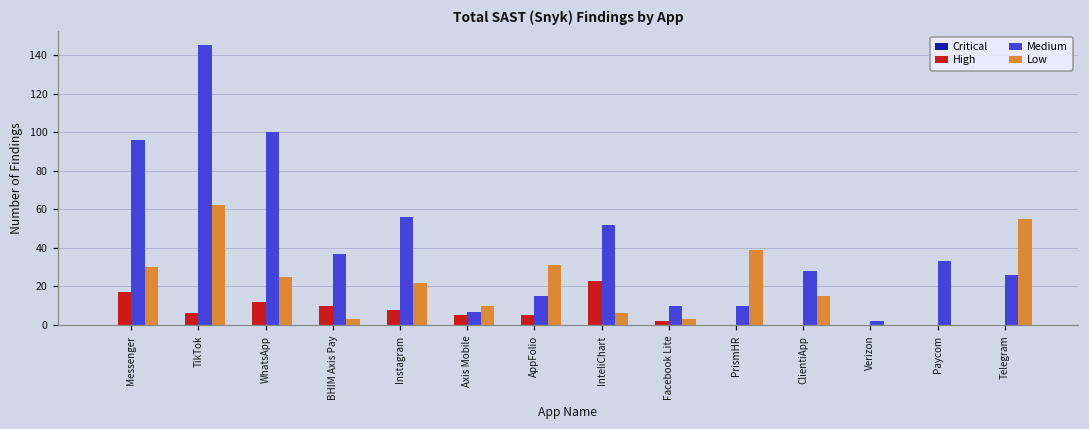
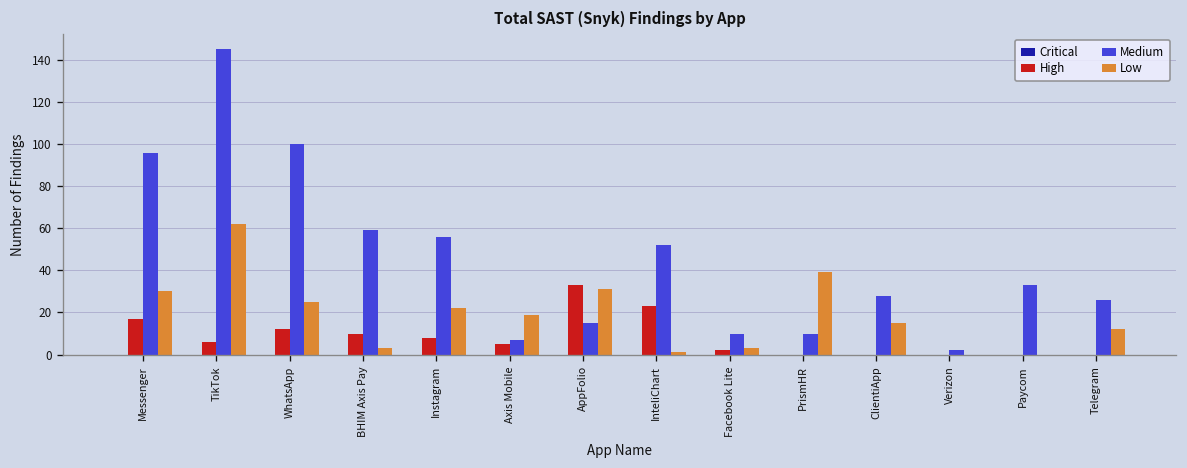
  {
    "Critical": {
      "Messenger": 0,
      "TikTok": 0,
      "WhatsApp": 0,
      "BHIM Axis Pay": 0,
      "Instagram": 0,
      "Axis Mobile": 0,
      "AppFolio": 0,
      "InteliChart": 0,
      "Facebook Lite": 0,
      "PrismHR": 0,
      "ClientiApp": 0,
      "Verizon": 0,
      "Paycom": 0,
      "Telegram": 0
    },
    "High": {
      "Messenger": 17,
      "TikTok": 6,
      "WhatsApp": 12,
      "BHIM Axis Pay": 10,
      "Instagram": 8,
      "Axis Mobile": 5,
-     "AppFolio": 5,
+     "AppFolio": 33,
      "InteliChart": 23,
      "Facebook Lite": 2,
      "PrismHR": 0,
      "ClientiApp": 0,
      "Verizon": 0,
      "Paycom": 0,
      "Telegram": 0
    },
    "Medium": {
      "Messenger": 96,
      "TikTok": 145,
      "WhatsApp": 100,
-     "BHIM Axis Pay": 37,
+     "BHIM Axis Pay": 59,
      "Instagram": 56,
      "Axis Mobile": 7,
      "AppFolio": 15,
      "InteliChart": 52,
      "Facebook Lite": 10,
      "PrismHR": 10,
      "ClientiApp": 28,
      "Verizon": 2,
      "Paycom": 33,
      "Telegram": 26
    },
    "Low": {
      "Messenger": 30,
      "TikTok": 62,
      "WhatsApp": 25,
      "BHIM Axis Pay": 3,
      "Instagram": 22,
-     "Axis Mobile": 10,
+     "Axis Mobile": 19,
      "AppFolio": 31,
-     "InteliChart": 6,
+     "InteliChart": 1,
      "Facebook Lite": 3,
      "PrismHR": 39,
      "ClientiApp": 15,
      "Verizon": 0,
      "Paycom": 0,
-     "Telegram": 55
+     "Telegram": 12
    }
  }
